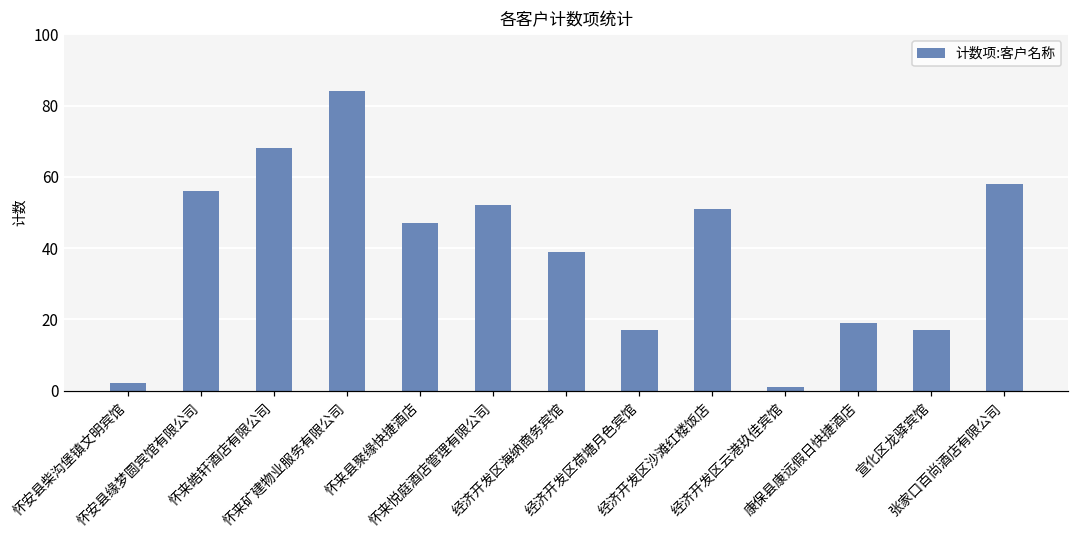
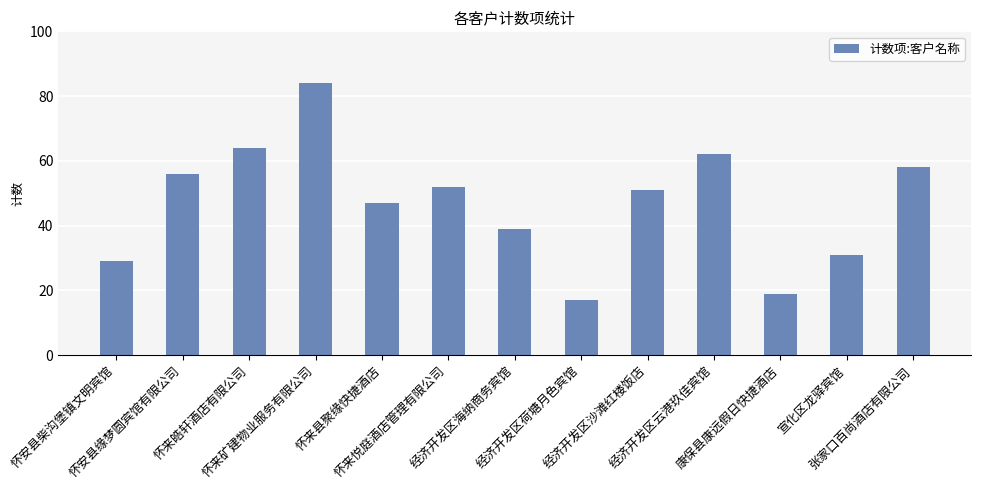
  {
-   "怀安县柴沟堡镇文明宾馆": 2,
+   "怀安县柴沟堡镇文明宾馆": 29,
    "怀安县缘梦圆宾馆有限公司": 56,
-   "怀来皓轩酒店有限公司": 68,
+   "怀来皓轩酒店有限公司": 64,
    "怀来矿建物业服务有限公司": 84,
    "怀来县聚缘快捷酒店": 47,
    "怀来悦庭酒店管理有限公司": 52,
    "经济开发区海纳商务宾馆": 39,
    "经济开发区荷塘月色宾馆": 17,
    "经济开发区沙滩红楼饭店": 51,
-   "经济开发区云港玖佳宾馆": 1,
+   "经济开发区云港玖佳宾馆": 62,
    "康保县康远假日快捷酒店": 19,
-   "宣化区龙驿宾馆": 17,
+   "宣化区龙驿宾馆": 31,
    "张家口百尚酒店有限公司": 58
  }
